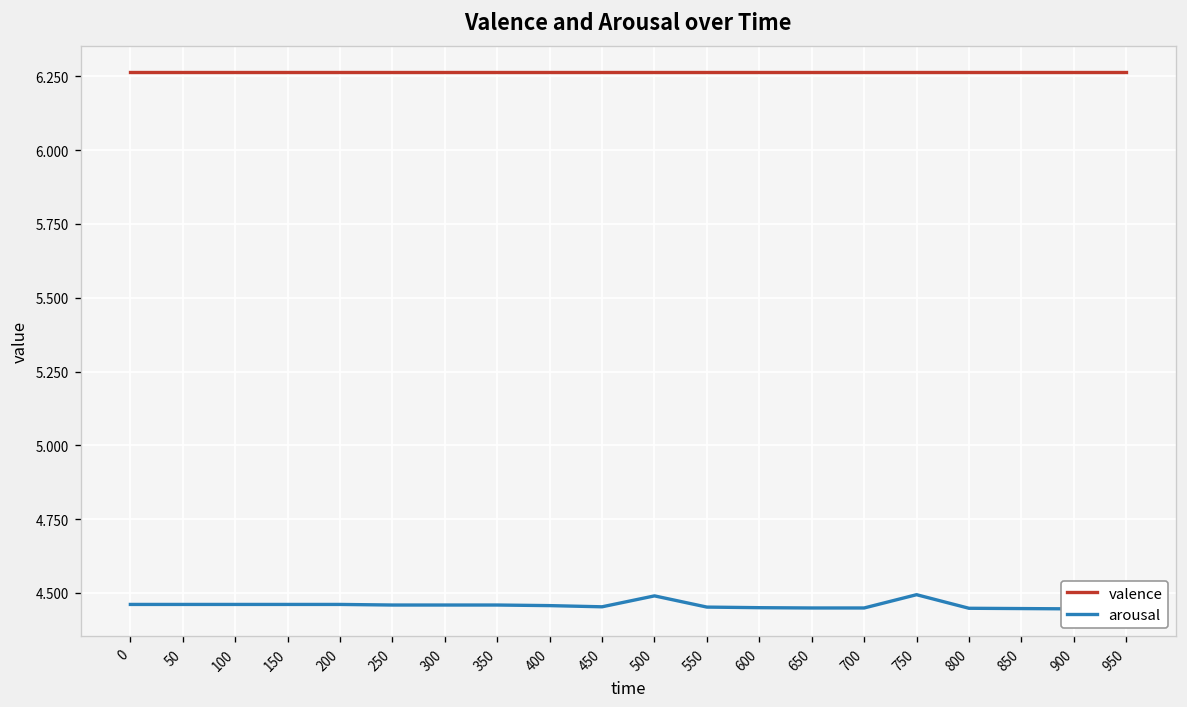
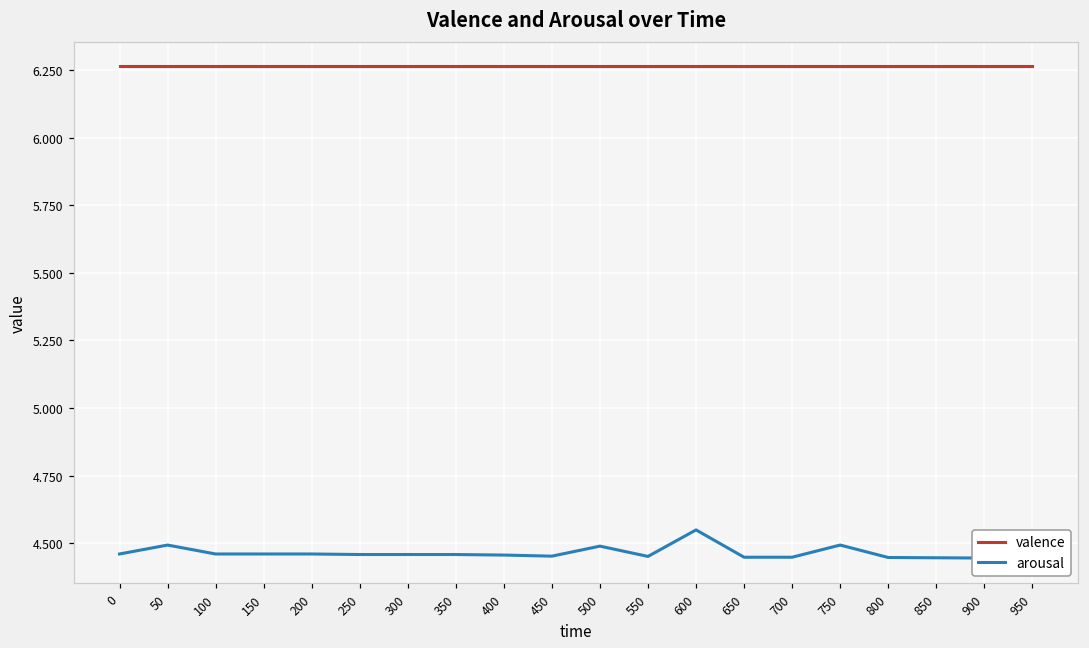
  {
    "valence": {
      "0": 6.26,
      "50": 6.26,
      "100": 6.26,
      "150": 6.26,
      "200": 6.26,
      "250": 6.26,
      "300": 6.26,
      "350": 6.26,
      "400": 6.26,
      "450": 6.26,
      "500": 6.26,
      "550": 6.26,
      "600": 6.26,
      "650": 6.26,
      "700": 6.26,
      "750": 6.26,
      "800": 6.26,
      "850": 6.26,
      "900": 6.26,
      "950": 6.26
    },
    "arousal": {
      "0": 4.46,
-     "50": 4.46,
+     "50": 4.49,
      "100": 4.46,
      "150": 4.46,
      "200": 4.46,
      "250": 4.46,
      "300": 4.46,
      "350": 4.46,
      "400": 4.46,
      "450": 4.45,
      "500": 4.49,
      "550": 4.45,
-     "600": 4.45,
+     "600": 4.55,
      "650": 4.45,
      "700": 4.45,
      "750": 4.49,
      "800": 4.45,
      "850": 4.45
    }
  }
